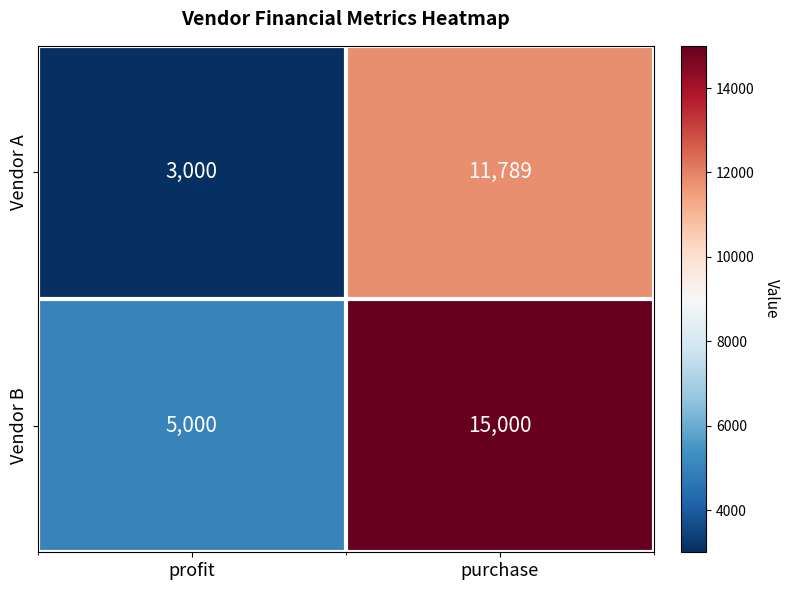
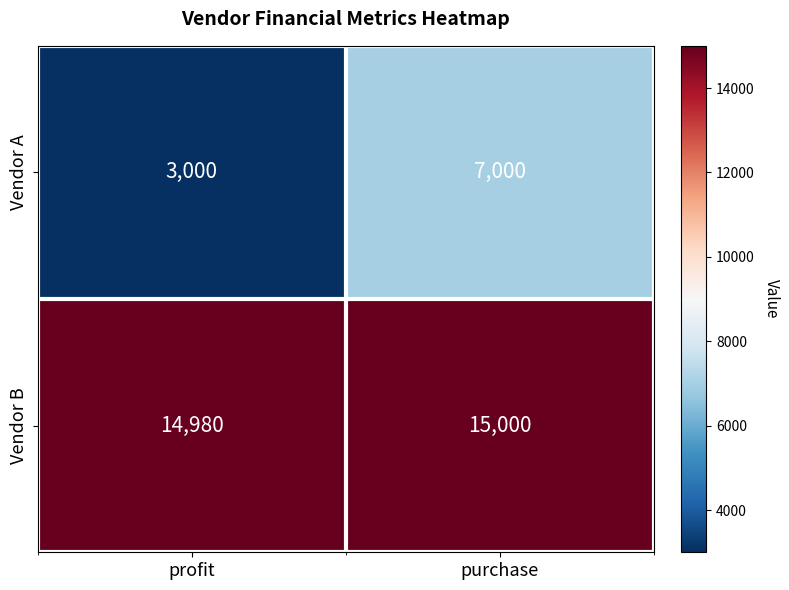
  {
    "Vendor A": {
      "profit": "3,000",
-     "purchase": "11,789"
+     "purchase": "7,000"
    },
    "Vendor B": {
-     "profit": "5,000",
+     "profit": "14,980",
      "purchase": "15,000"
    }
  }
